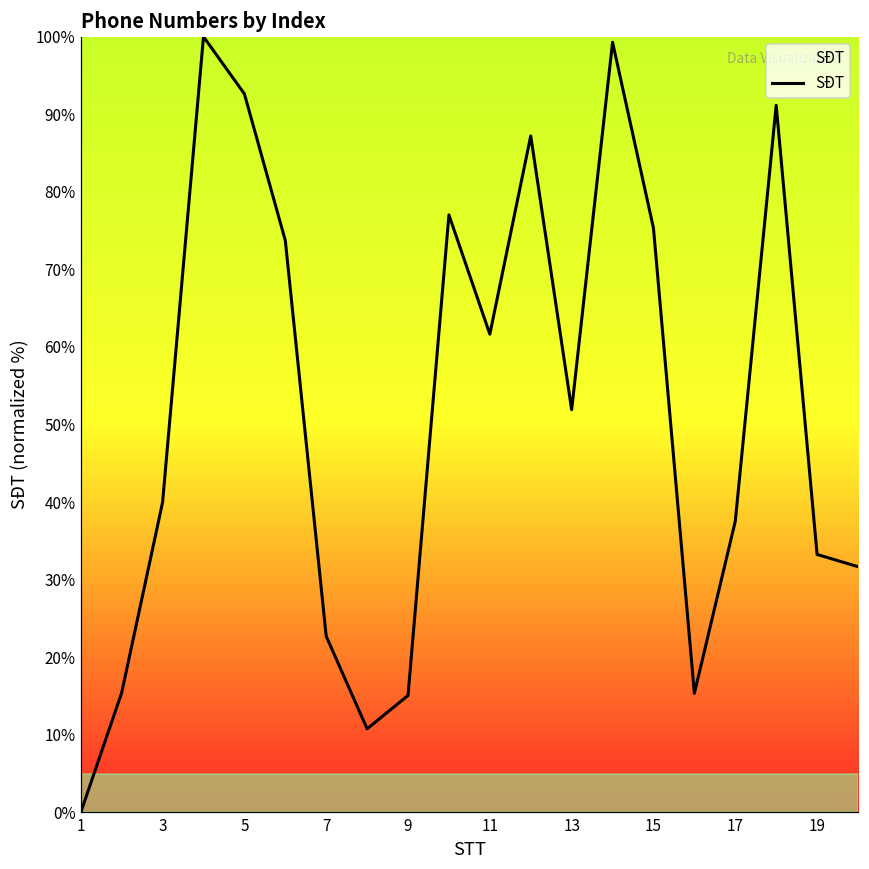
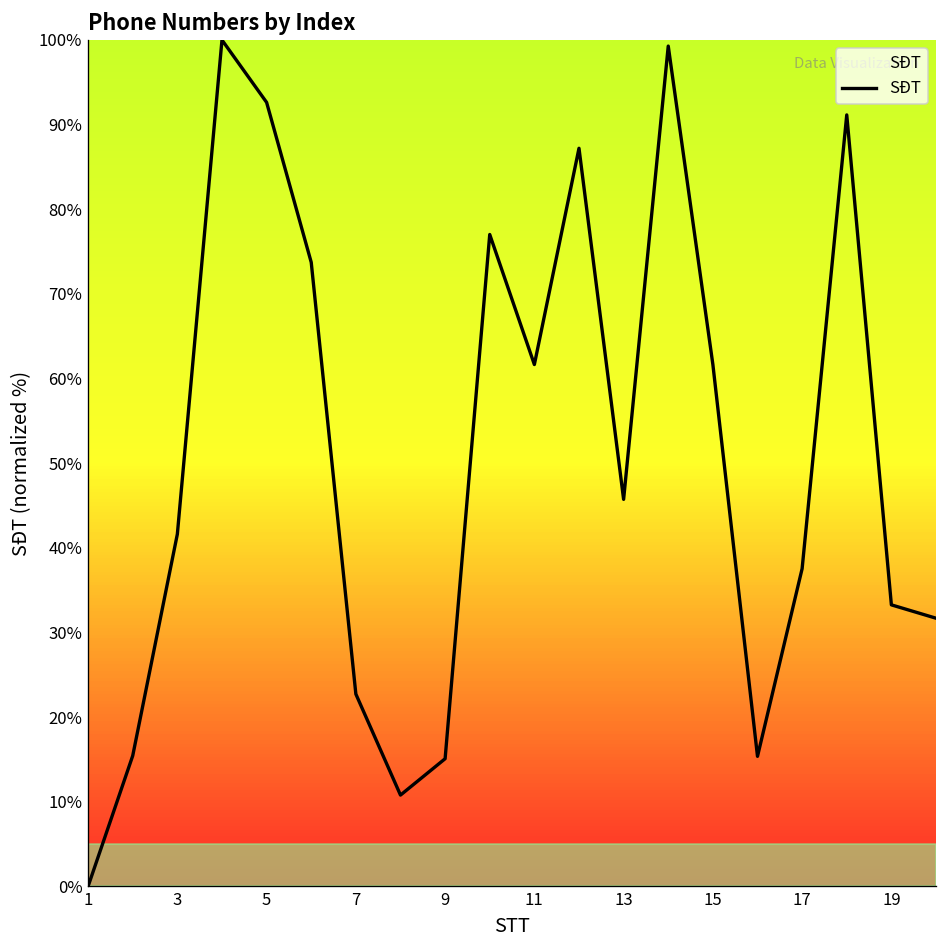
  {
-   "3": "40%",
+   "3": "42%",
    "5": "93%",
    "7": "23%",
    "9": "15%",
    "11": "62%",
-   "13": "52%",
-   "15": "75%",
+   "13": "46%",
+   "15": "62%",
    "17": "38%",
    "19": "33%"
  }
